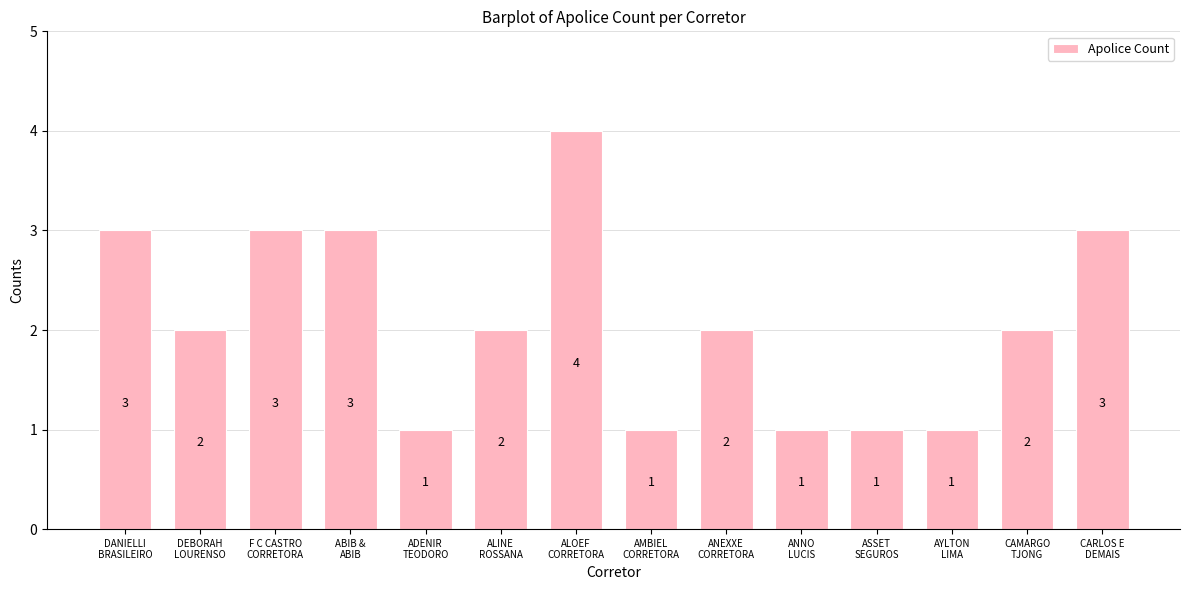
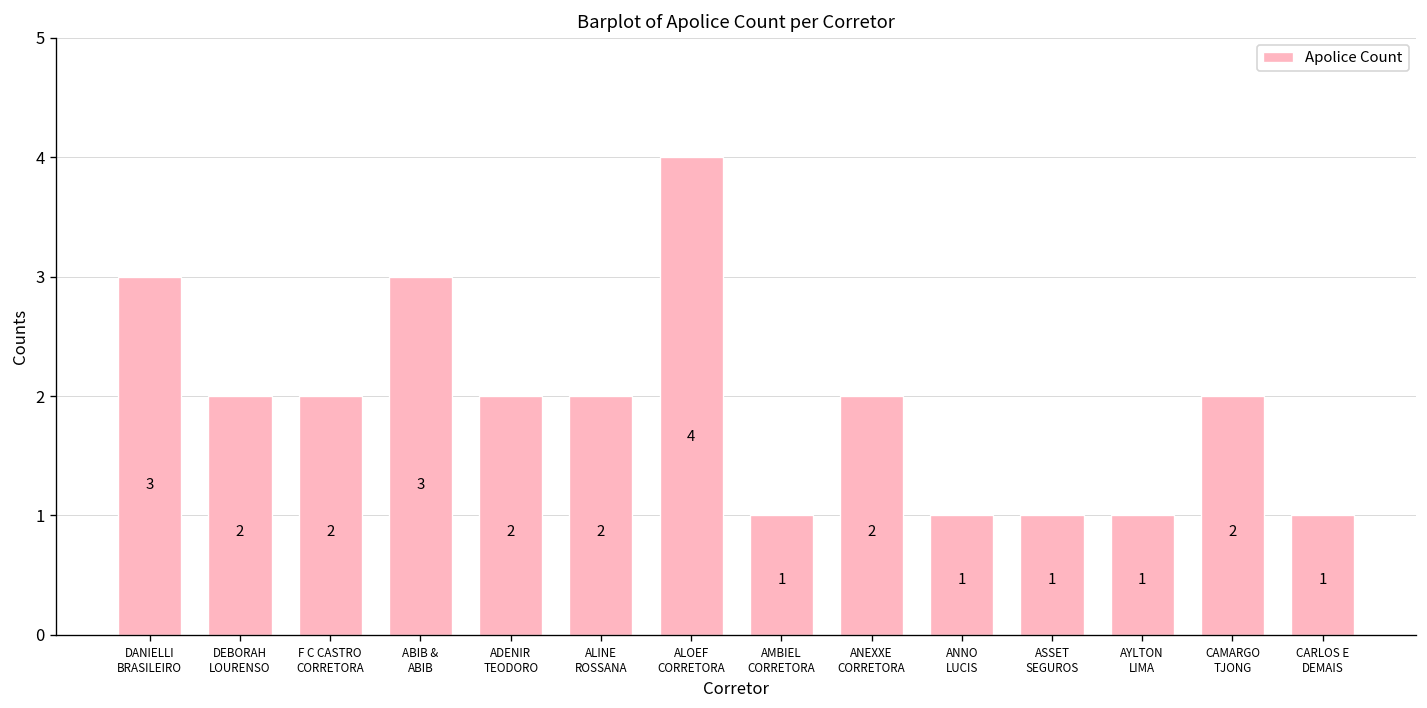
  {
    "DANIELLI BRASILEIRO": 3,
    "DEBORAH LOURENSO": 2,
-   "F C CASTRO CORRETORA": 3,
+   "F C CASTRO CORRETORA": 2,
    "ABIB & ABIB": 3,
-   "ADENIR TEODORO": 1,
+   "ADENIR TEODORO": 2,
    "ALINE ROSSANA": 2,
    "ALOEF CORRETORA": 4,
    "AMBIEL CORRETORA": 1,
    "ANEXXE CORRETORA": 2,
    "ANNO LUCIS": 1,
    "ASSET SEGUROS": 1,
    "AYLTON LIMA": 1,
    "CAMARGO TJONG": 2,
-   "CARLOS E DEMAIS": 3
+   "CARLOS E DEMAIS": 1
  }
